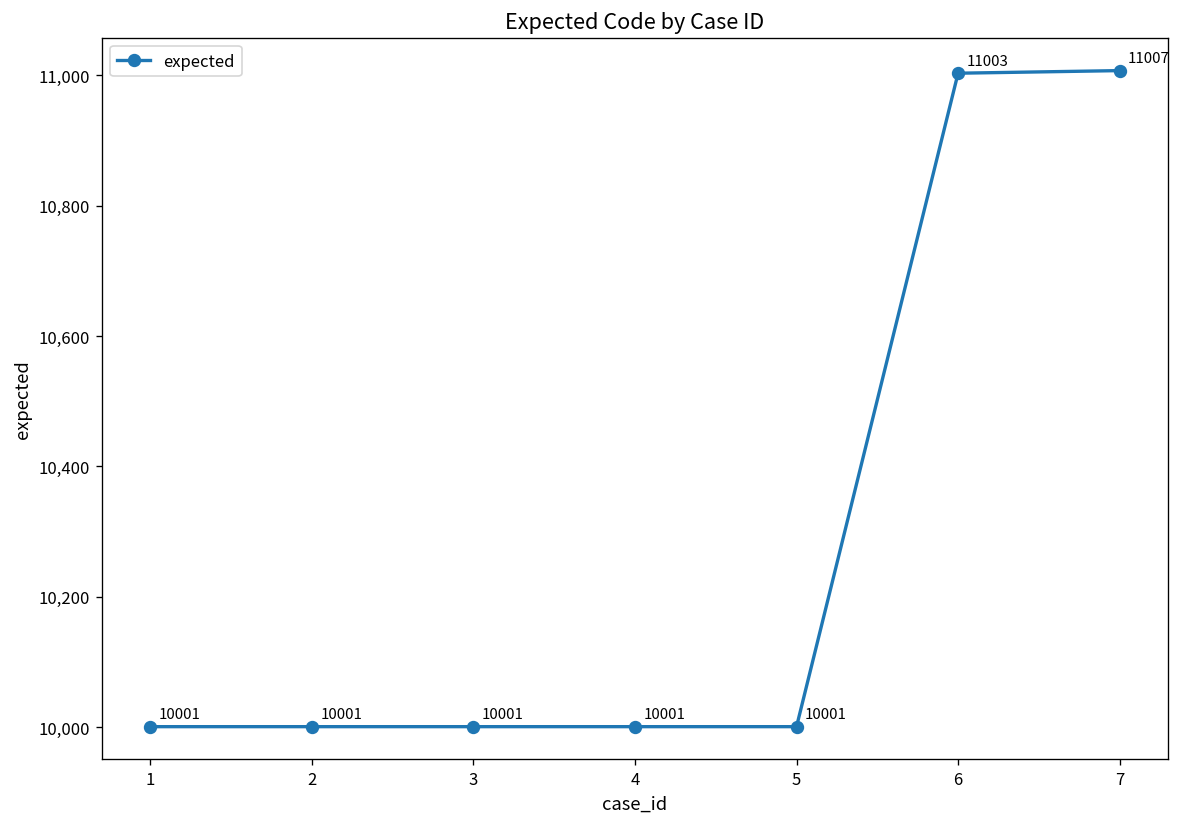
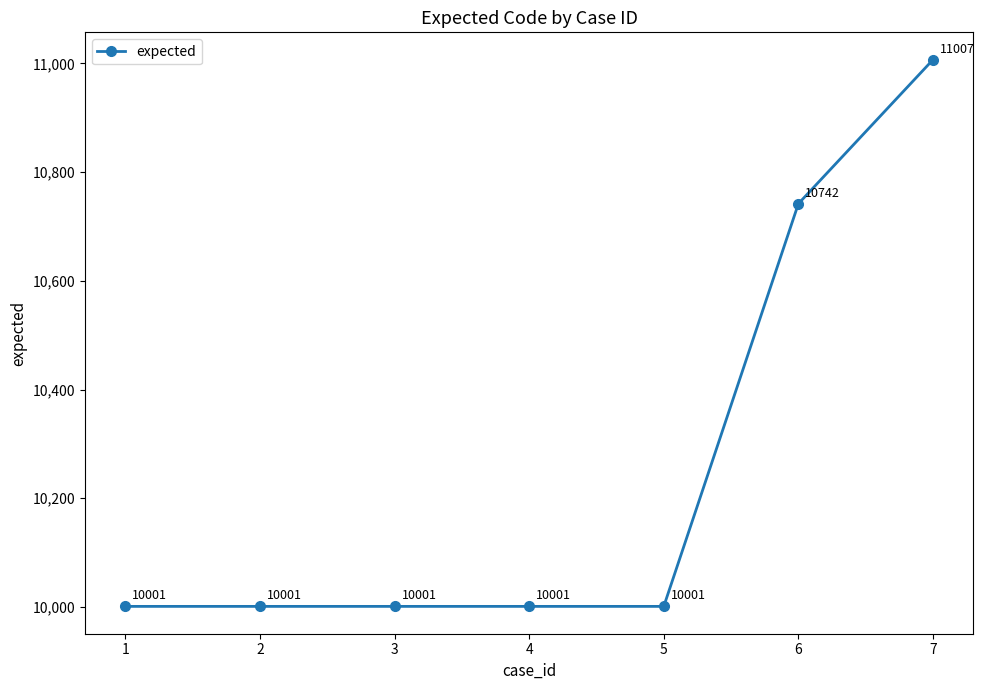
  {
    "1": 10001,
    "2": 10001,
    "3": 10001,
    "4": 10001,
    "5": 10001,
-   "6": 11003,
+   "6": 10742,
    "7": 11007
  }
